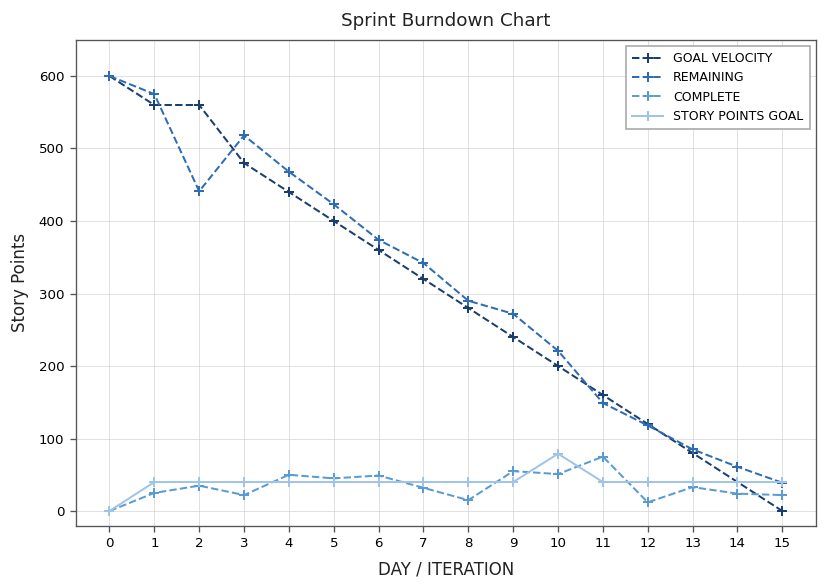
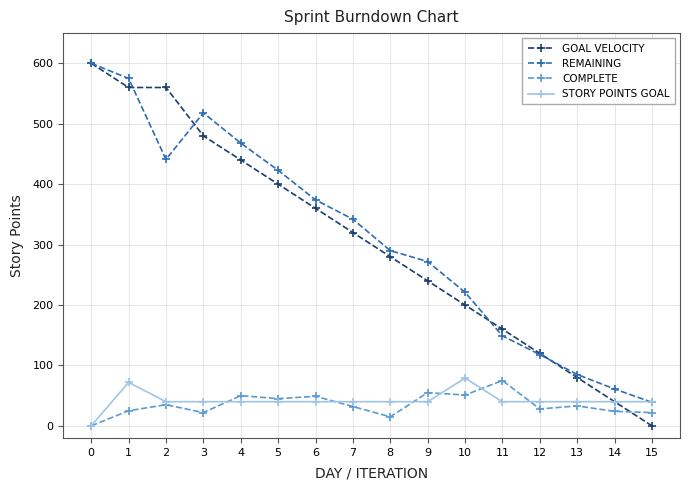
  {
    "GOAL VELOCITY": {
      "1": 560,
      "2": 560,
      "3": 480,
      "4": 440,
      "5": 400,
      "6": 360,
      "7": 320,
      "8": 280,
      "9": 240,
      "10": 200,
      "11": 160,
      "13": 80,
      "15": 0
    },
    "REMAINING": {
      "1": 580,
      "2": 440,
      "3": 520,
      "4": 470,
      "5": 420,
      "6": 370,
      "7": 340,
      "8": 290,
      "9": 270,
      "10": 220,
      "11": 150,
      "13": 90,
      "14": 60
    },
    "COMPLETE": {
      "1": 30,
      "2": 40,
      "3": 20,
      "4": 50,
      "5": 50,
      "6": 50,
      "7": 30,
      "8": 20,
      "9": 60,
      "10": 50,
      "11": 80,
-     "12": 10,
+     "12": 30,
      "13": 30,
      "14": 20,
      "15": 20
    },
    "STORY POINTS GOAL": {
-     "1": 40,
+     "1": 70,
      "2": 40,
      "3": 40,
      "4": 40,
      "5": 40,
      "6": 40,
      "7": 40,
      "8": 40,
      "9": 40,
      "10": 80,
      "11": 40,
      "12": 40,
      "13": 40
    }
  }
